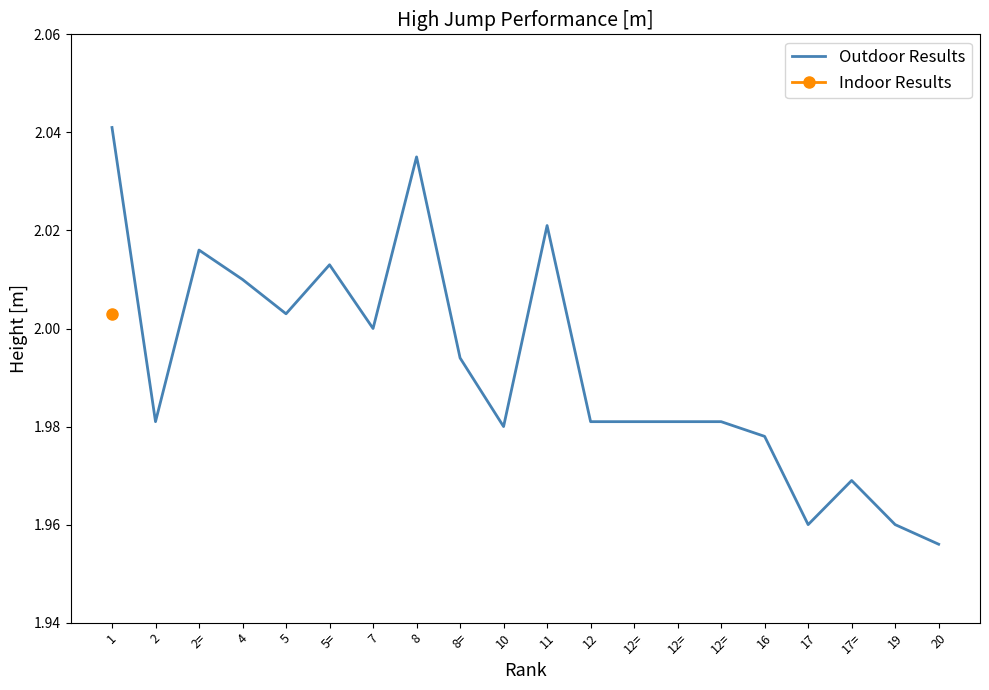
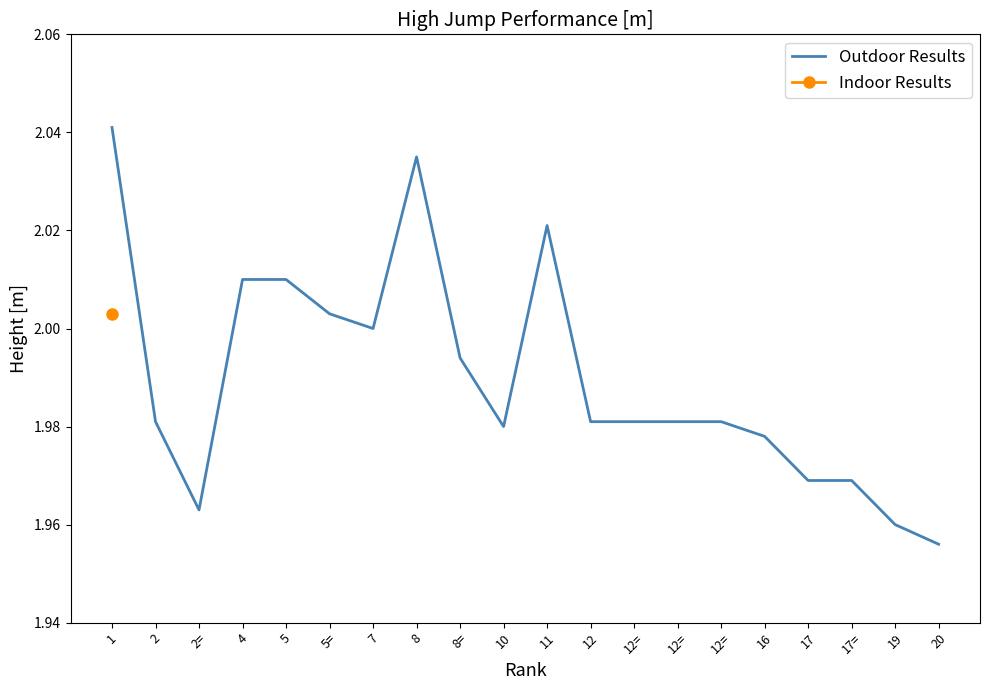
  {
    "Outdoor Results": {
      "1": 2.041,
      "2": 1.981,
-     "2=": 2.016,
+     "2=": 1.963,
      "4": 2.010,
-     "5": 2.003,
-     "5=": 2.013,
+     "5": 2.010,
+     "5=": 2.003,
      "7": 2.000,
      "8": 2.035,
      "8=": 1.994,
      "10": 1.980,
      "11": 2.021,
      "12": 1.981,
      "16": 1.978,
-     "17": 1.960,
+     "17": 1.969,
      "17=": 1.969,
      "19": 1.960,
      "20": 1.956
    },
    "Indoor Results": {
      "1": 2.003
    }
  }
